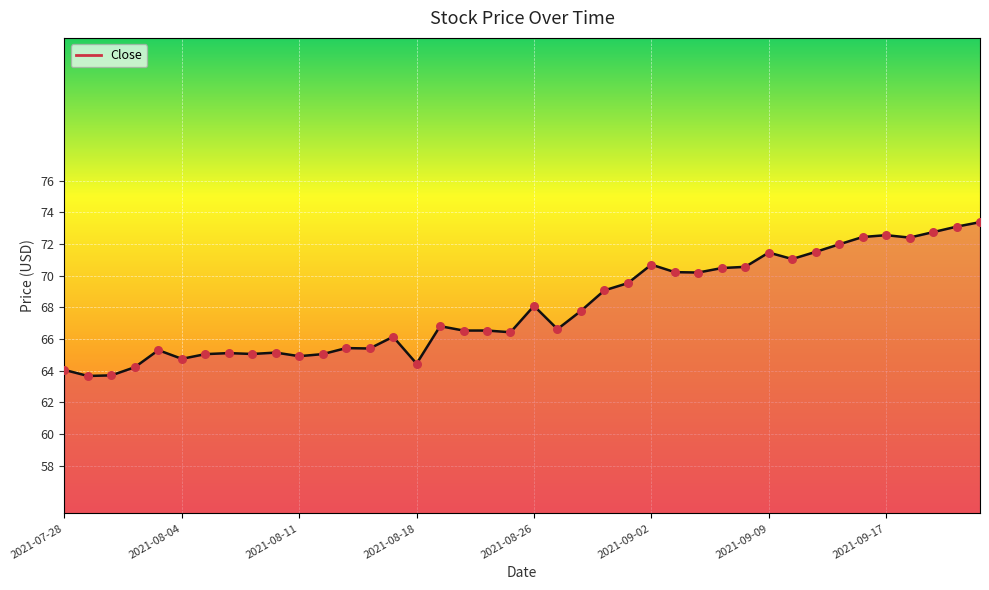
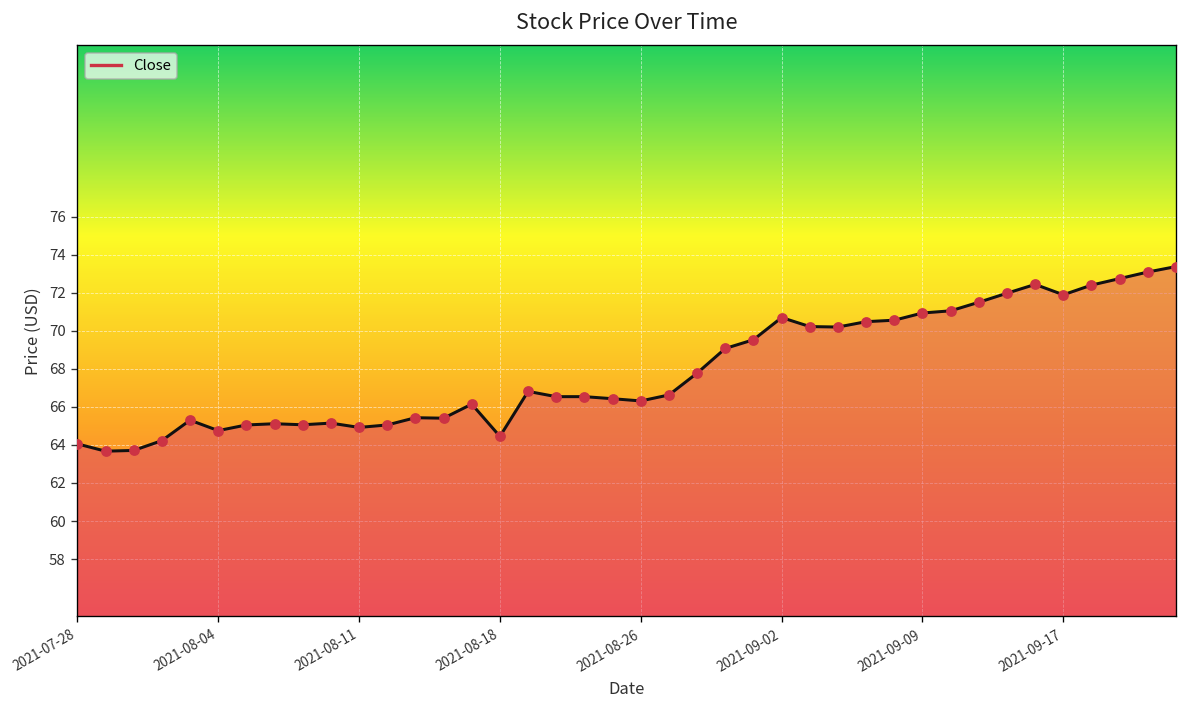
  {
    "2021-07-28": 64.1,
    "2021-08-04": 64.8,
    "2021-08-11": 64.9,
    "2021-08-18": 64.4,
-   "2021-08-26": 68.1,
+   "2021-08-26": 66.3,
    "2021-09-02": 70.7,
-   "2021-09-09": 71.5,
-   "2021-09-17": 72.6
+   "2021-09-09": 70.9,
+   "2021-09-17": 71.9
  }
